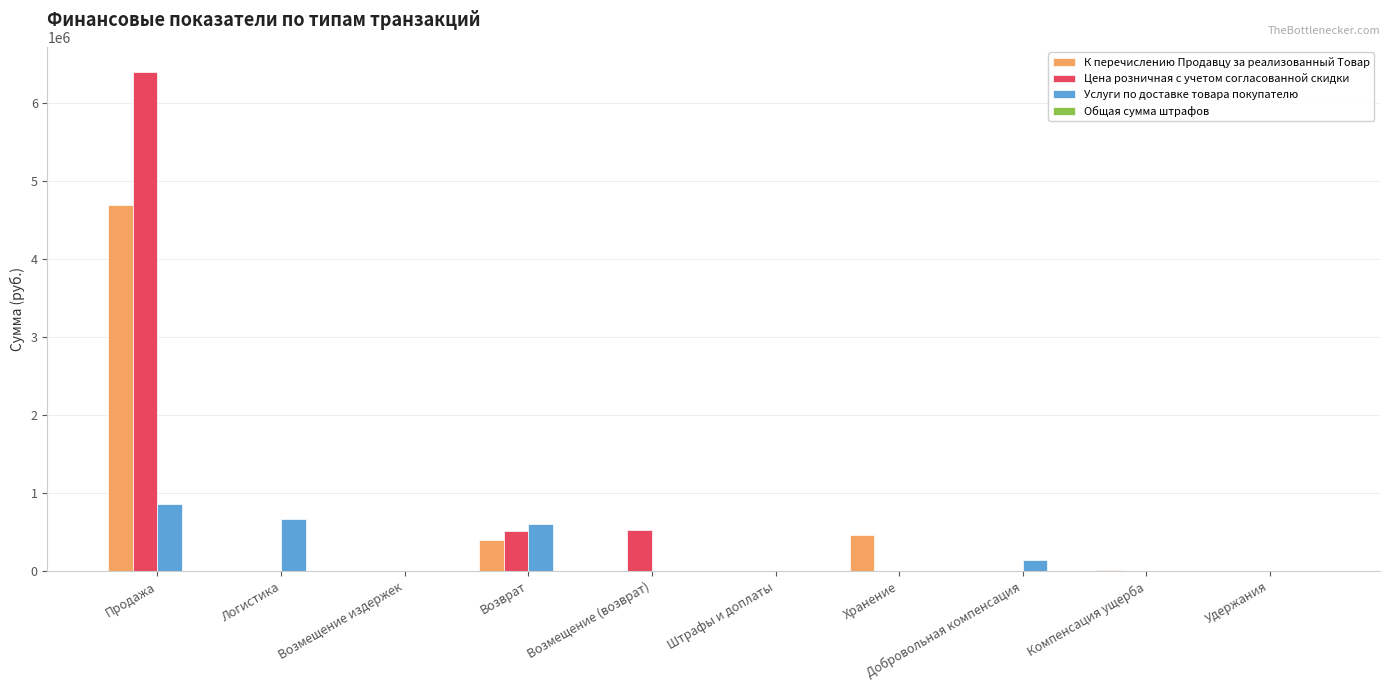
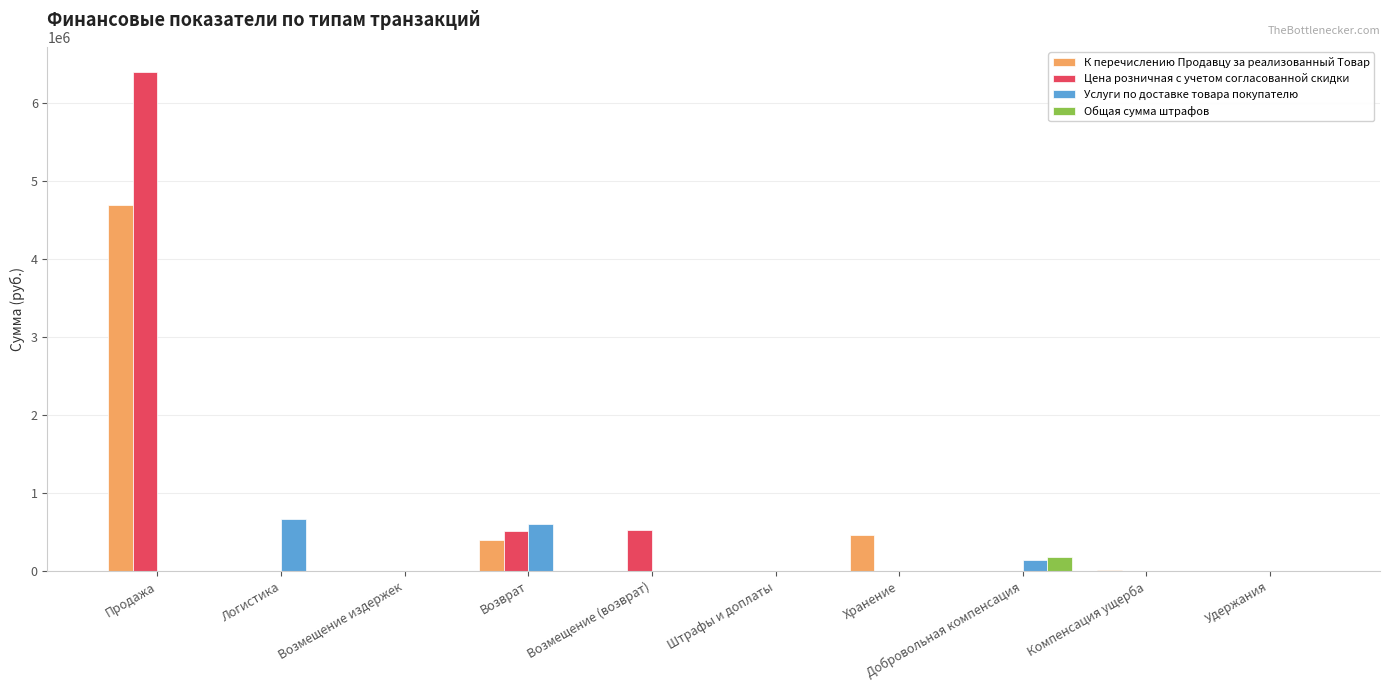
  {
    "К перечислению Продавцу за реализованный Товар": {
      "Продажа": 4700000,
      "Логистика": 0,
      "Возмещение издержек": 0,
      "Возврат": 400000,
      "Возмещение (возврат)": 0,
      "Штрафы и доплаты": 0,
      "Хранение": 500000,
      "Удержания": 0
    },
    "Цена розничная с учетом согласованной скидки": {
      "Продажа": 6400000,
      "Логистика": 0,
      "Возмещение издержек": 0,
      "Возврат": 500000,
      "Возмещение (возврат)": 500000,
      "Штрафы и доплаты": 0,
      "Хранение": 0,
      "Добровольная компенсация": 0,
      "Компенсация ущерба": 0,
      "Удержания": 0
    },
    "Услуги по доставке товара покупателю": {
-     "Продажа": 900000,
+     "Продажа": 0,
      "Логистика": 700000,
      "Возмещение издержек": 0,
      "Возврат": 600000,
      "Возмещение (возврат)": 0,
      "Штрафы и доплаты": 0,
      "Хранение": 0,
      "Добровольная компенсация": 100000,
      "Компенсация ущерба": 0,
      "Удержания": 0
    },
    "Общая сумма штрафов": {
      "Продажа": 0,
      "Логистика": 0,
      "Возмещение издержек": 0,
      "Возврат": 0,
      "Возмещение (возврат)": 0,
      "Хранение": 0,
-     "Добровольная компенсация": 0,
+     "Добровольная компенсация": 200000,
      "Компенсация ущерба": 0,
      "Удержания": 0
    }
  }
